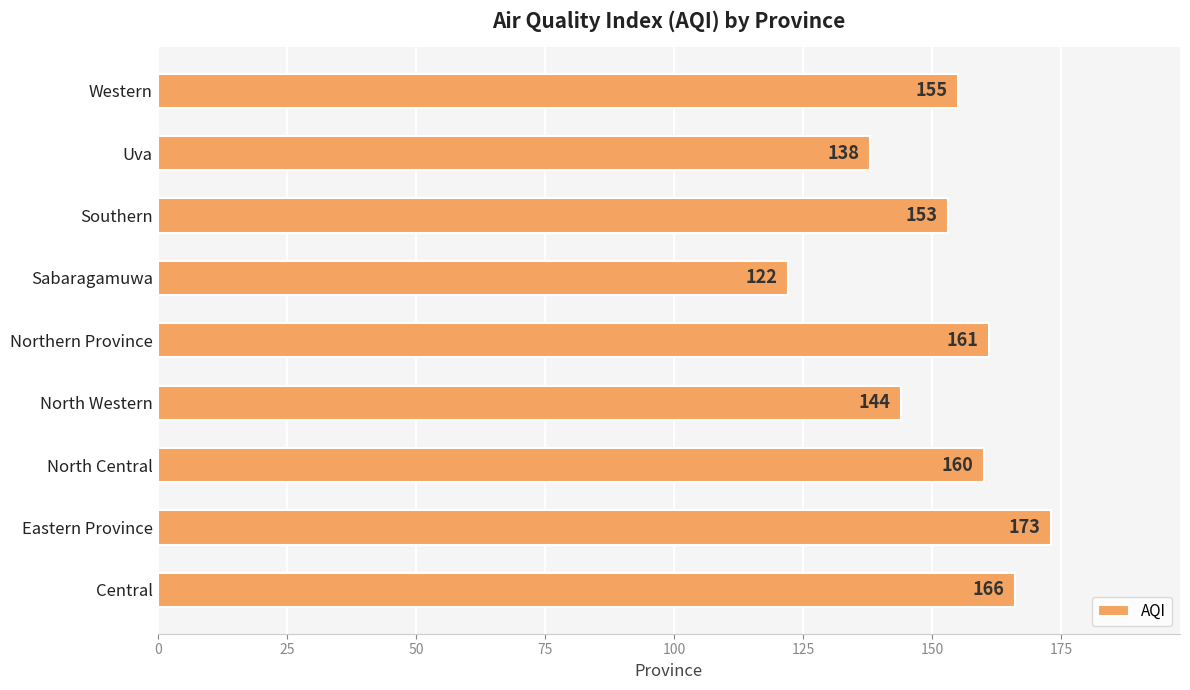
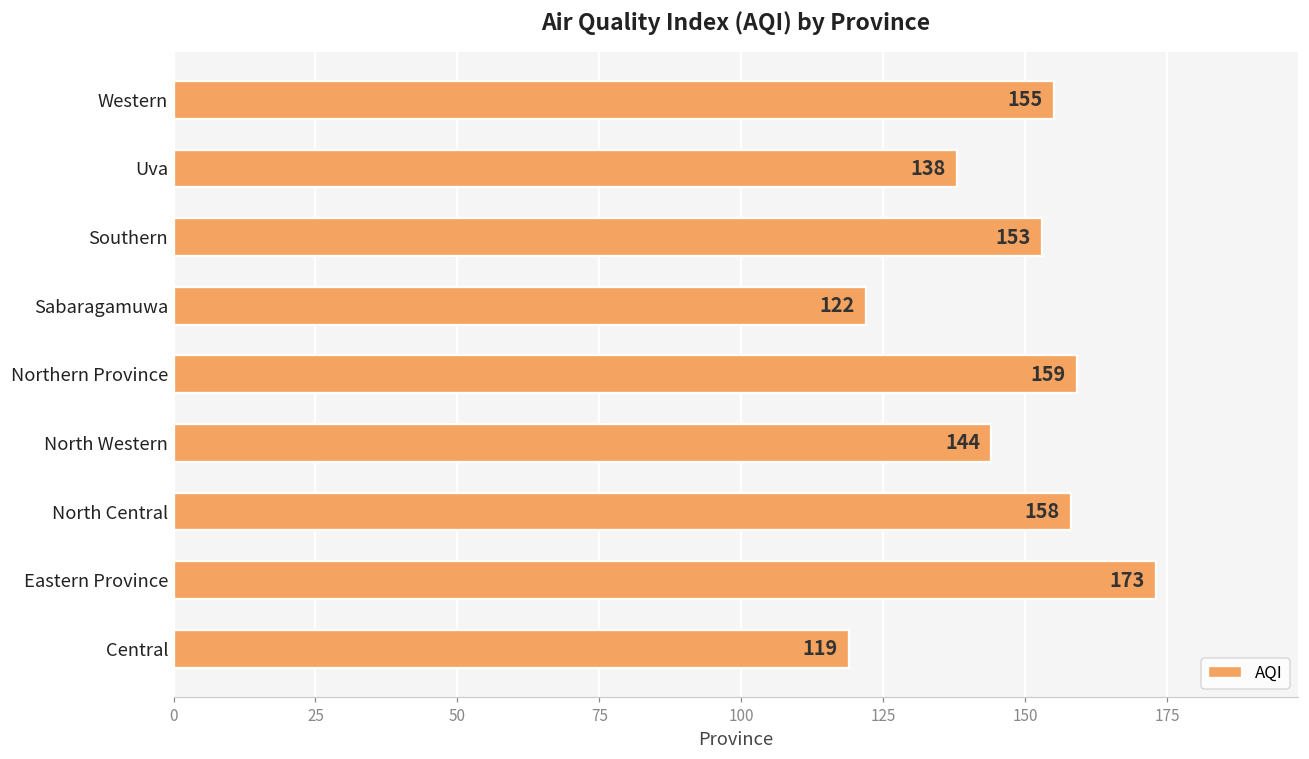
  {
    "Western": 155,
    "Uva": 138,
    "Southern": 153,
    "Sabaragamuwa": 122,
-   "Northern Province": 161,
+   "Northern Province": 159,
    "North Western": 144,
-   "North Central": 160,
+   "North Central": 158,
    "Eastern Province": 173,
-   "Central": 166
+   "Central": 119
  }
